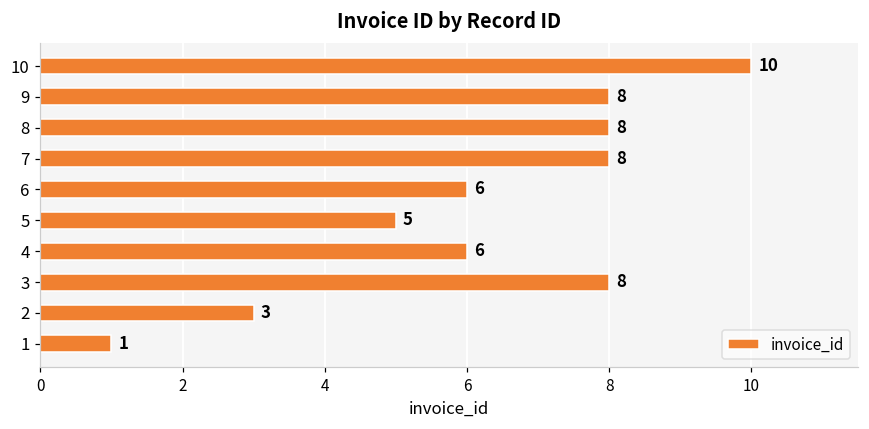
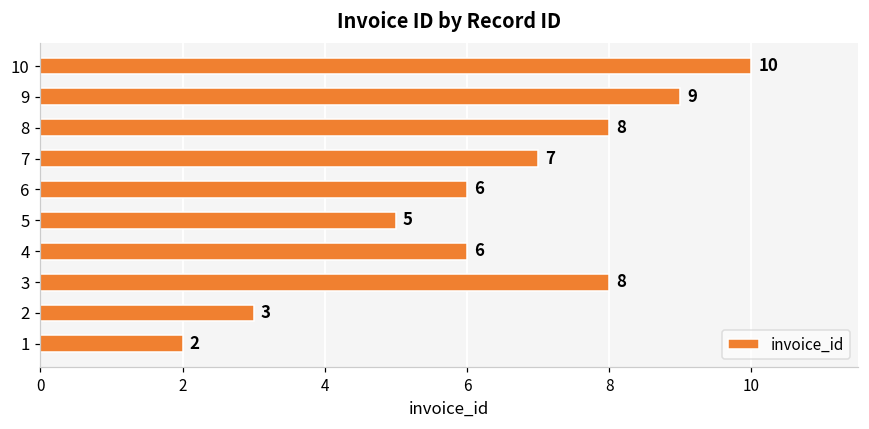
  {
    "10": 10,
-   "9": 8,
+   "9": 9,
    "8": 8,
-   "7": 8,
+   "7": 7,
    "6": 6,
    "5": 5,
    "4": 6,
    "3": 8,
    "2": 3,
-   "1": 1
+   "1": 2
  }
